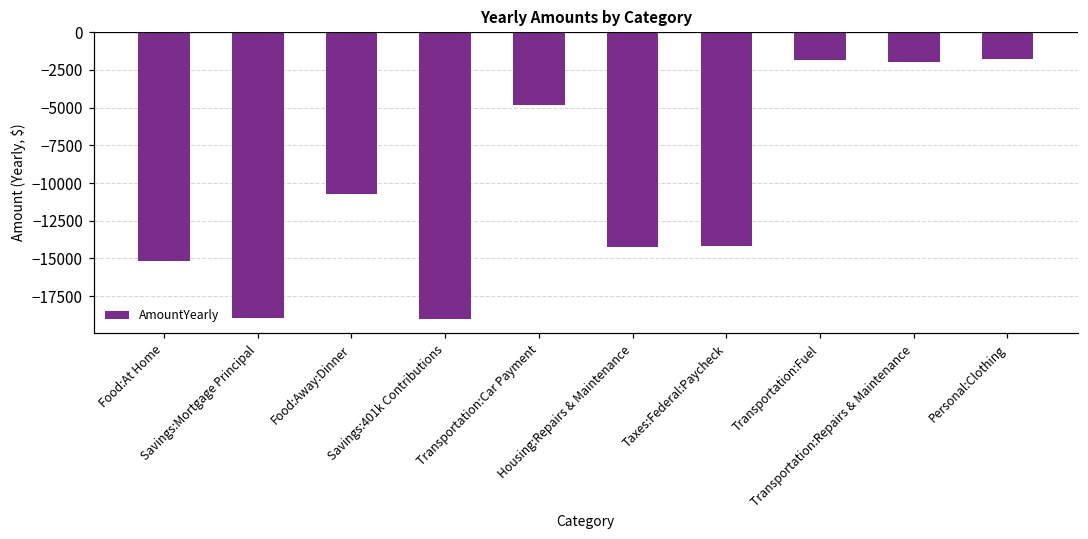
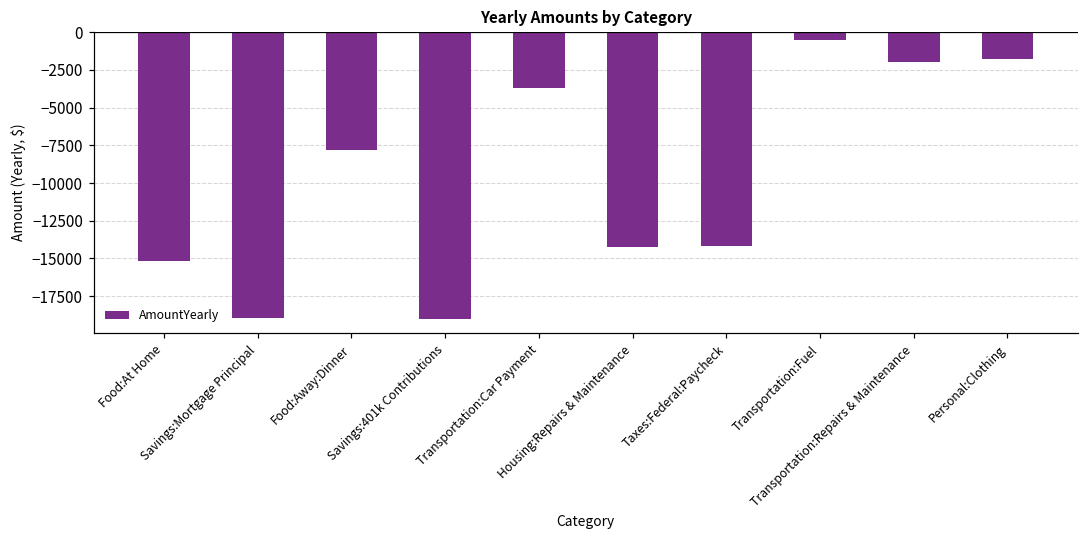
  {
    "Food:At Home": -15100,
    "Savings:Mortgage Principal": -19000,
-   "Food:Away:Dinner": -10700,
+   "Food:Away:Dinner": -7800,
    "Savings:401k Contributions": -19000,
-   "Transportation:Car Payment": -4800,
+   "Transportation:Car Payment": -3700,
    "Housing:Repairs & Maintenance": -14200,
    "Taxes:Federal:Paycheck": -14200,
-   "Transportation:Fuel": -1800,
+   "Transportation:Fuel": -500,
    "Transportation:Repairs & Maintenance": -2000,
    "Personal:Clothing": -1800
  }
